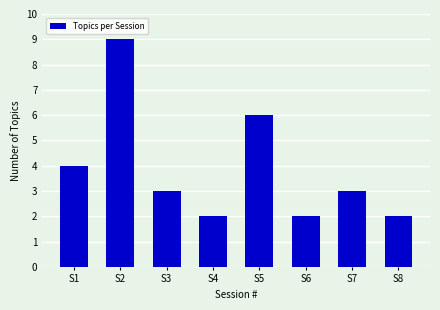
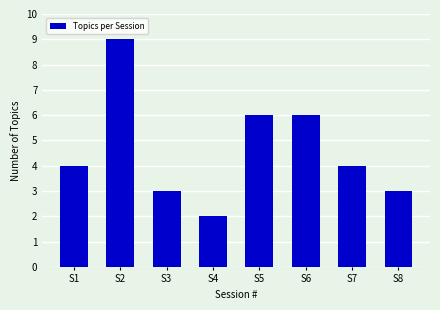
  {
    "S1": 4,
    "S2": 9,
    "S3": 3,
    "S4": 2,
    "S5": 6,
-   "S6": 2,
-   "S7": 3,
-   "S8": 2
+   "S6": 6,
+   "S7": 4,
+   "S8": 3
  }
